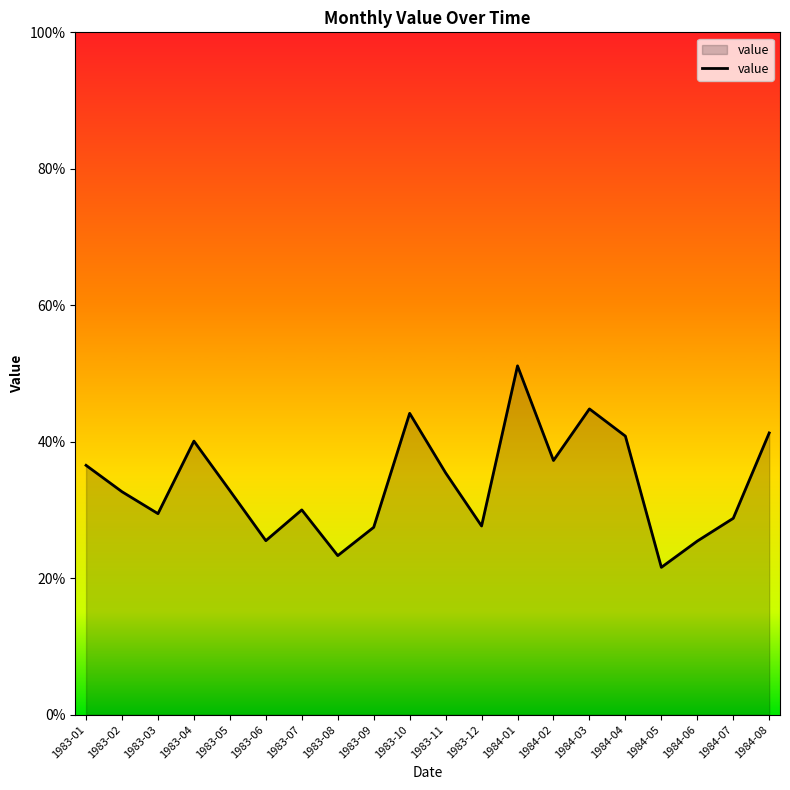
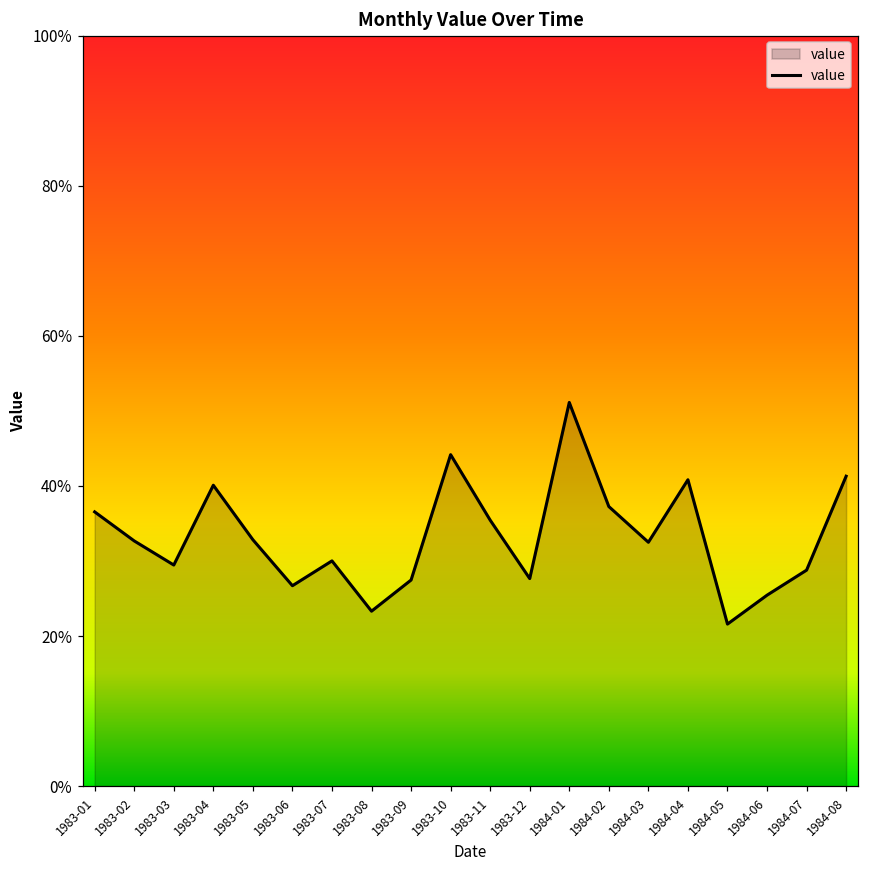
  {
    "1983-01": "37%",
    "1983-02": "33%",
    "1983-03": "29%",
    "1983-04": "40%",
    "1983-05": "33%",
-   "1983-06": "26%",
+   "1983-06": "27%",
    "1983-07": "30%",
    "1983-08": "23%",
    "1983-09": "27%",
    "1983-10": "44%",
    "1983-11": "35%",
    "1983-12": "28%",
    "1984-01": "51%",
    "1984-02": "37%",
-   "1984-03": "45%",
+   "1984-03": "32%",
    "1984-04": "41%",
    "1984-05": "22%",
    "1984-06": "25%",
    "1984-07": "29%",
    "1984-08": "41%"
  }
